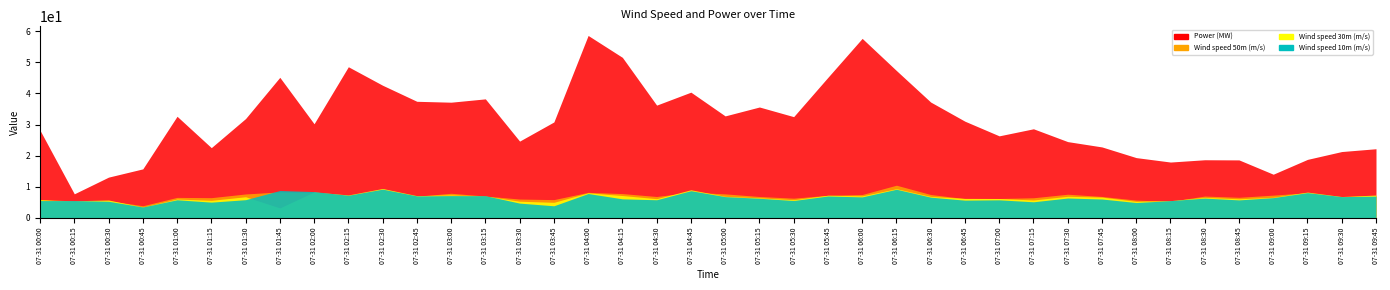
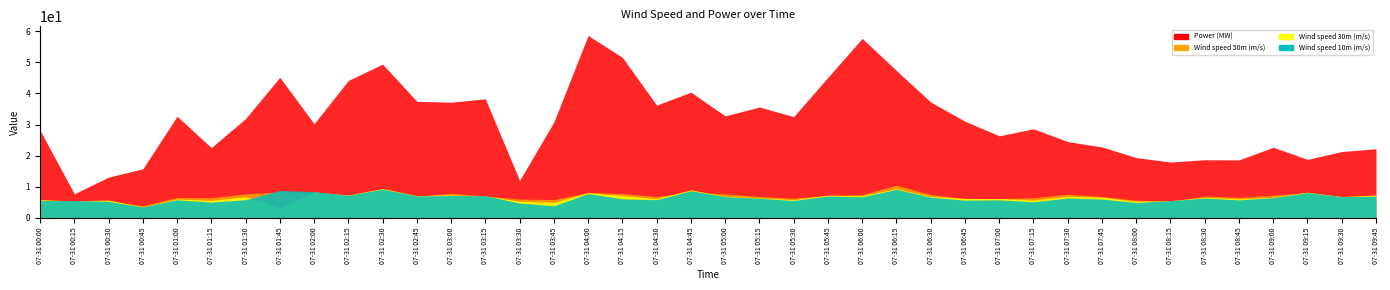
  {
    "Power (MW)": {
      "07-31 00:00": 28,
      "07-31 00:15": 8,
      "07-31 00:30": 13,
      "07-31 00:45": 16,
      "07-31 01:00": 33,
      "07-31 01:15": 23,
      "07-31 01:30": 32,
      "07-31 01:45": 45,
      "07-31 02:00": 30,
-     "07-31 02:15": 49,
-     "07-31 02:30": 43,
+     "07-31 02:15": 44,
+     "07-31 02:30": 49,
      "07-31 02:45": 37,
      "07-31 03:00": 37,
      "07-31 03:15": 38,
-     "07-31 03:30": 25,
+     "07-31 03:30": 12,
      "07-31 03:45": 31,
      "07-31 04:00": 59,
      "07-31 04:15": 52,
      "07-31 04:30": 36,
      "07-31 04:45": 40,
      "07-31 05:00": 33,
      "07-31 05:15": 36,
      "07-31 05:30": 33,
      "07-31 05:45": 45,
      "07-31 06:00": 58,
      "07-31 06:15": 47,
      "07-31 06:30": 37,
      "07-31 06:45": 31,
      "07-31 07:00": 26,
      "07-31 07:15": 29,
      "07-31 07:30": 25,
      "07-31 07:45": 23,
      "07-31 08:00": 19,
      "07-31 08:15": 18,
      "07-31 08:30": 19,
      "07-31 08:45": 19,
-     "07-31 09:00": 14,
+     "07-31 09:00": 23,
      "07-31 09:15": 19,
      "07-31 09:30": 21,
      "07-31 09:45": 22
    },
    "Wind speed 50m (m/s)": {
      "07-31 01:15": 7,
      "07-31 01:30": 8,
      "07-31 03:45": 6,
      "07-31 06:15": 11
    },
    "Wind speed 30m (m/s)": {
      "07-31 01:30": 7,
      "07-31 01:45": 3,
      "07-31 03:45": 5
    },
    "Wind speed 10m (m/s)": {
      "07-31 01:30": 6,
      "07-31 03:45": 4,
      "07-31 04:15": 6
    }
  }
